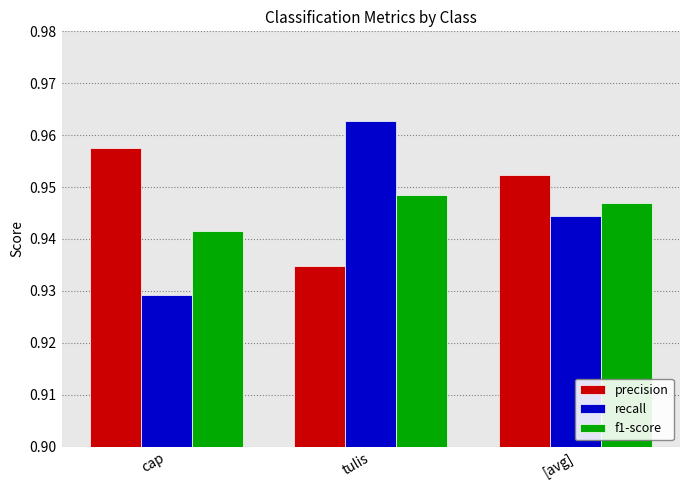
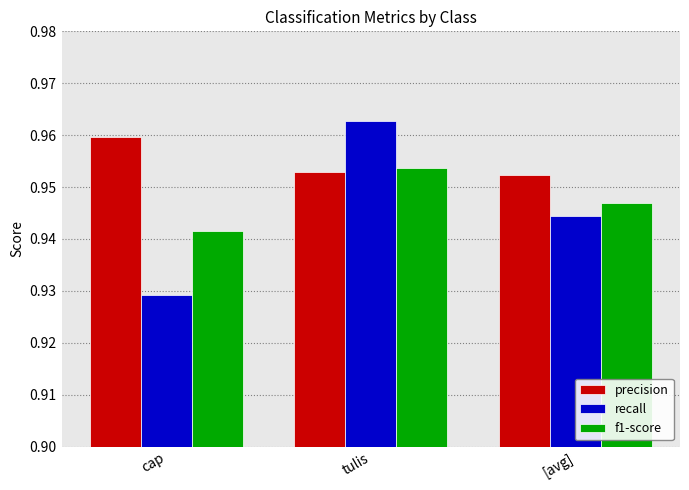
  {
    "precision": {
-     "cap": 0.958,
-     "tulis": 0.935,
+     "cap": 0.960,
+     "tulis": 0.953,
      "[avg]": 0.952
    },
    "recall": {
      "cap": 0.929,
      "tulis": 0.963,
      "[avg]": 0.945
    },
    "f1-score": {
      "cap": 0.942,
-     "tulis": 0.949,
+     "tulis": 0.954,
      "[avg]": 0.947
    }
  }
